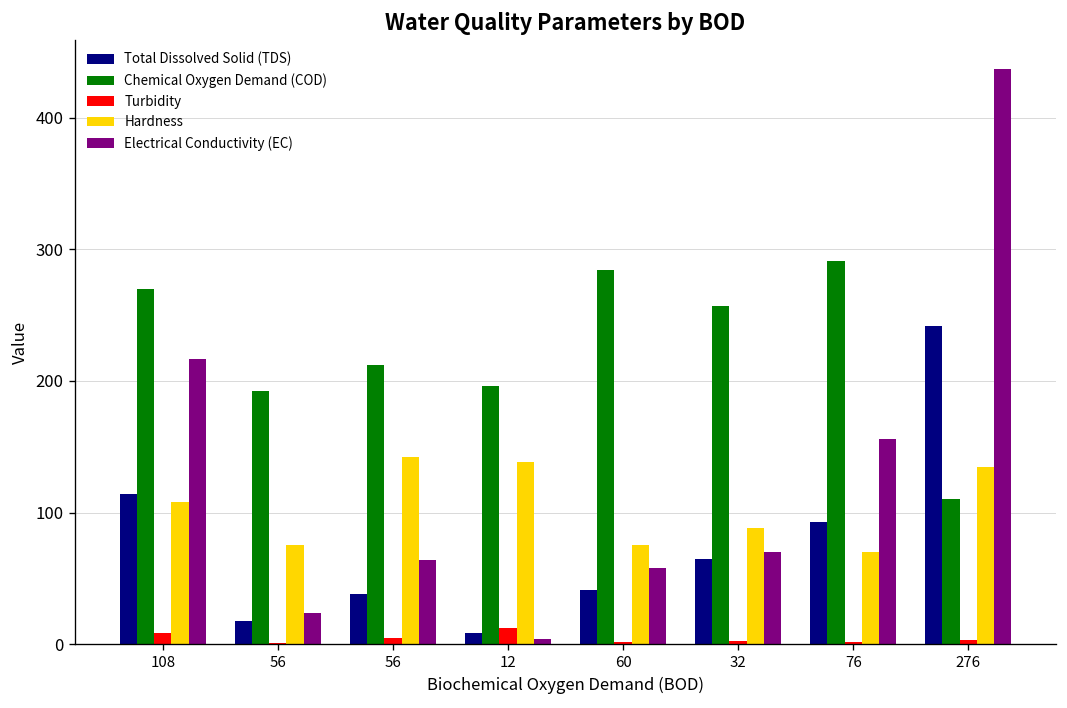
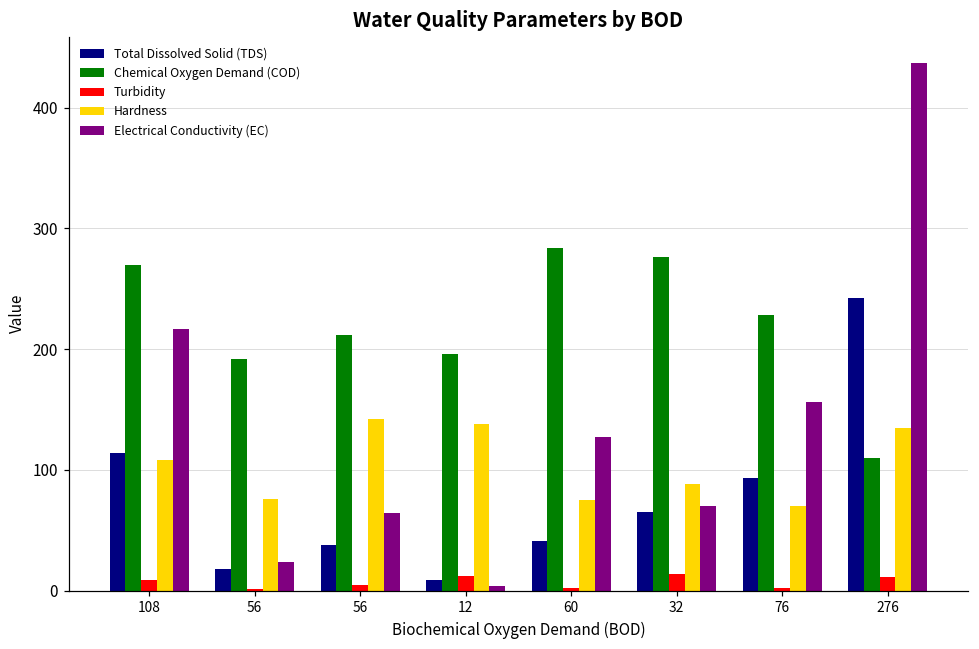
  {
    "Total Dissolved Solid (TDS)": {
      "108": 114,
      "12": 9,
      "60": 41,
      "32": 65,
      "76": 93,
      "276": 242
    },
    "Chemical Oxygen Demand (COD)": {
      "108": 270,
      "12": 196,
      "60": 284,
-     "32": 257,
-     "76": 291,
+     "32": 276,
+     "76": 228,
      "276": 110
    },
    "Turbidity": {
      "108": 9,
      "12": 12,
-     "32": 2,
-     "276": 4
+     "32": 13,
+     "276": 11
    },
    "Hardness": {
      "108": 108,
      "12": 138,
      "60": 75,
      "32": 89,
      "76": 70,
      "276": 135
    },
    "Electrical Conductivity (EC)": {
      "108": 217,
      "12": 4,
-     "60": 58,
+     "60": 127,
      "32": 70,
      "76": 156,
      "276": 437
    }
  }
